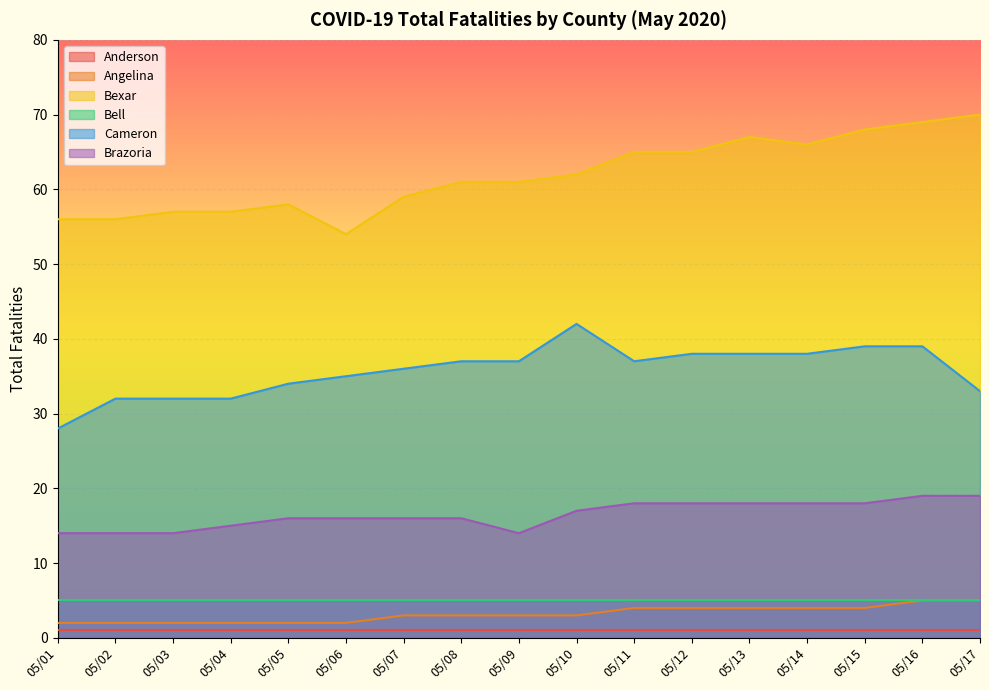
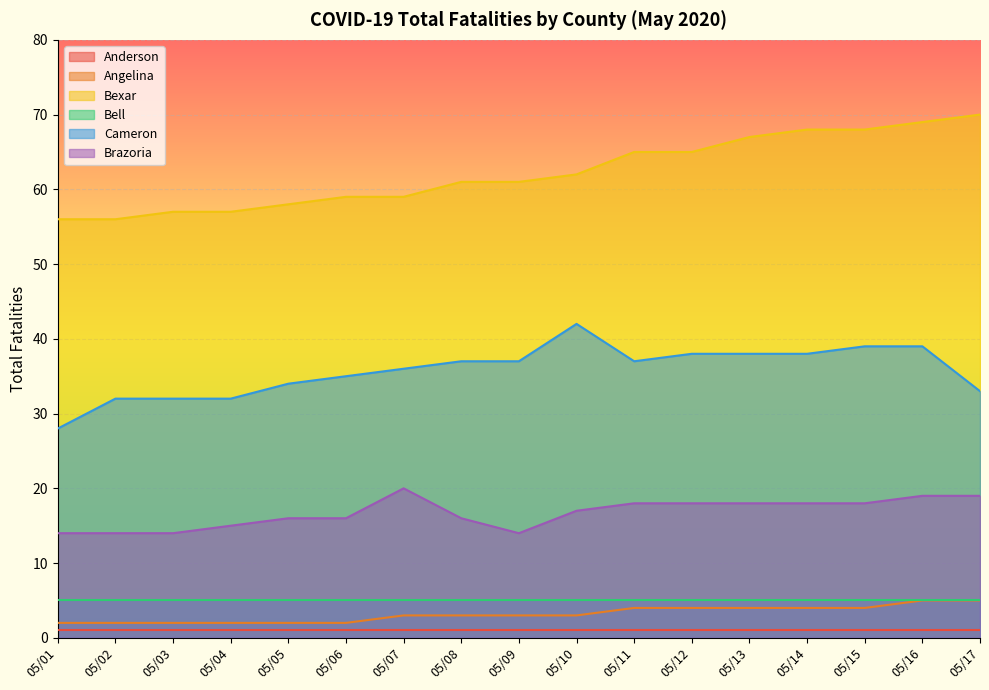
  {
    "Bexar": {
      "05/01": 56,
      "05/02": 56,
      "05/03": 57,
      "05/04": 57,
      "05/05": 58,
-     "05/06": 54,
+     "05/06": 59,
      "05/07": 59,
      "05/08": 61,
      "05/09": 61,
      "05/10": 62,
      "05/11": 65,
      "05/12": 65,
      "05/13": 67,
-     "05/14": 66,
+     "05/14": 68,
      "05/15": 68,
      "05/16": 69,
      "05/17": 70
    },
    "Bell": {
      "05/01": 5,
      "05/02": 5,
      "05/03": 5,
      "05/04": 5,
      "05/05": 5,
      "05/06": 5,
      "05/07": 5,
      "05/08": 5,
      "05/09": 5,
      "05/10": 5,
      "05/11": 5,
      "05/12": 5,
      "05/13": 5,
      "05/14": 5,
      "05/15": 5
    },
    "Cameron": {
      "05/01": 28,
      "05/02": 32,
      "05/03": 32,
      "05/04": 32,
      "05/05": 34,
      "05/06": 35,
      "05/07": 36,
      "05/08": 37,
      "05/09": 37,
      "05/10": 42,
      "05/11": 37,
      "05/12": 38,
      "05/13": 38,
      "05/14": 38,
      "05/15": 39,
      "05/16": 39,
      "05/17": 33
    },
    "Brazoria": {
      "05/01": 14,
      "05/02": 14,
      "05/03": 14,
      "05/04": 15,
      "05/05": 16,
      "05/06": 16,
-     "05/07": 16,
+     "05/07": 20,
      "05/08": 16,
      "05/09": 14,
      "05/10": 17,
      "05/11": 18,
      "05/12": 18,
      "05/13": 18,
      "05/14": 18,
      "05/15": 18,
      "05/16": 19,
      "05/17": 19
    }
  }
